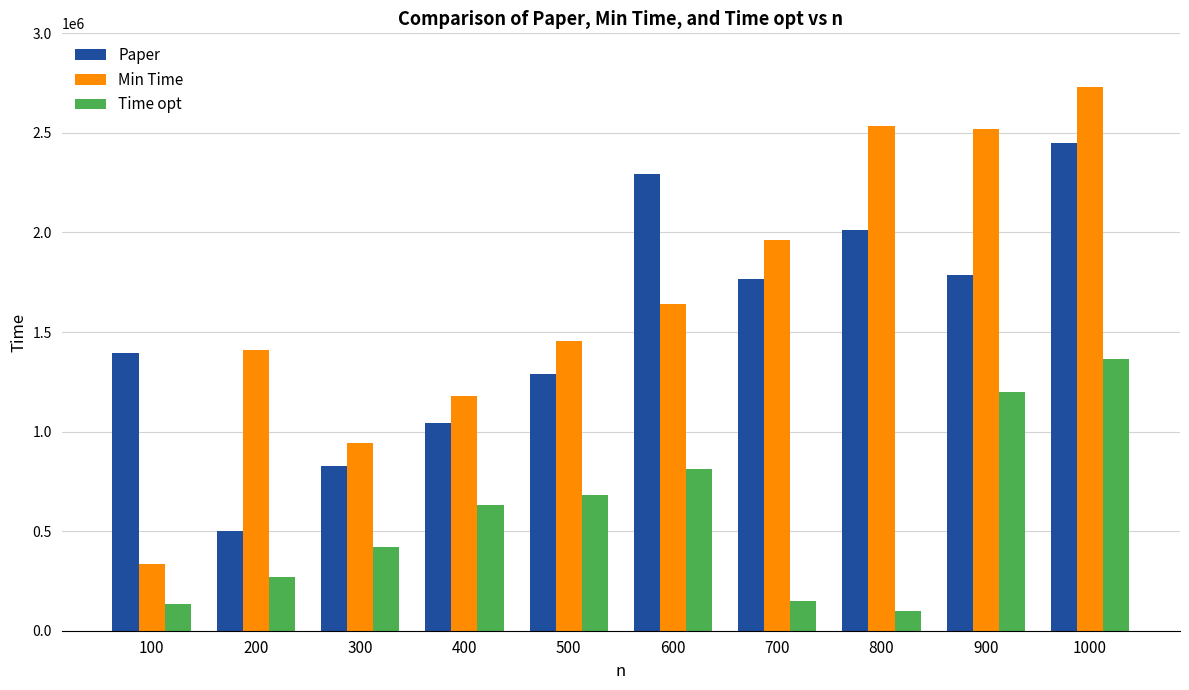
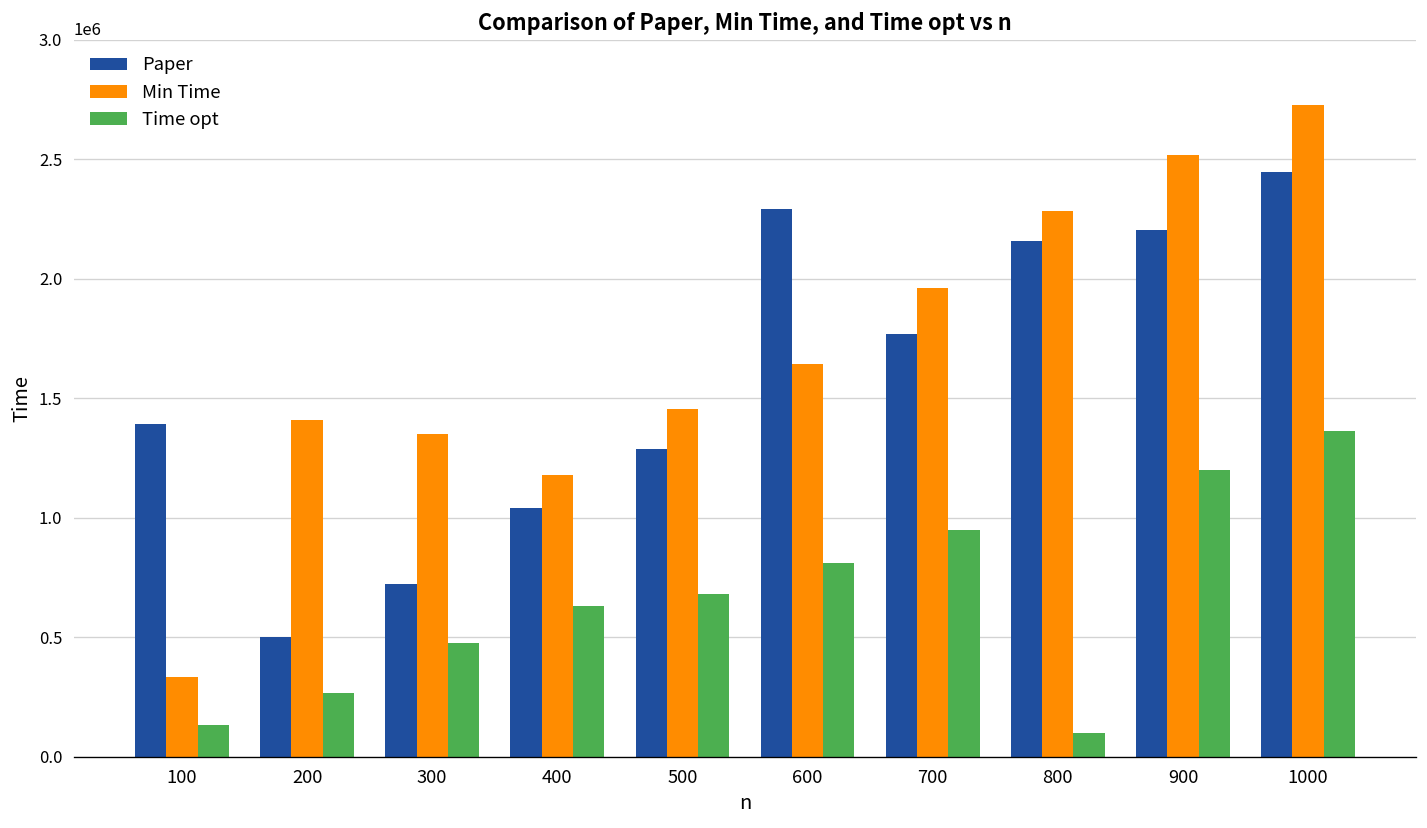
  {
    "Paper": {
      "100": 1390000,
      "200": 500000,
-     "300": 820000,
+     "300": 720000,
      "400": 1040000,
      "500": 1290000,
      "600": 2290000,
      "700": 1770000,
-     "800": 2010000,
-     "900": 1780000,
+     "800": 2160000,
+     "900": 2200000,
      "1000": 2450000
    },
    "Min Time": {
      "100": 340000,
      "200": 1410000,
-     "300": 940000,
+     "300": 1350000,
      "400": 1180000,
      "500": 1460000,
      "600": 1640000,
      "700": 1960000,
-     "800": 2530000,
+     "800": 2280000,
      "900": 2520000,
      "1000": 2730000
    },
    "Time opt": {
      "100": 140000,
      "200": 270000,
-     "300": 420000,
+     "300": 480000,
      "400": 630000,
      "500": 680000,
      "600": 810000,
-     "700": 150000,
+     "700": 950000,
      "800": 100000,
      "900": 1200000,
      "1000": 1360000
    }
  }
